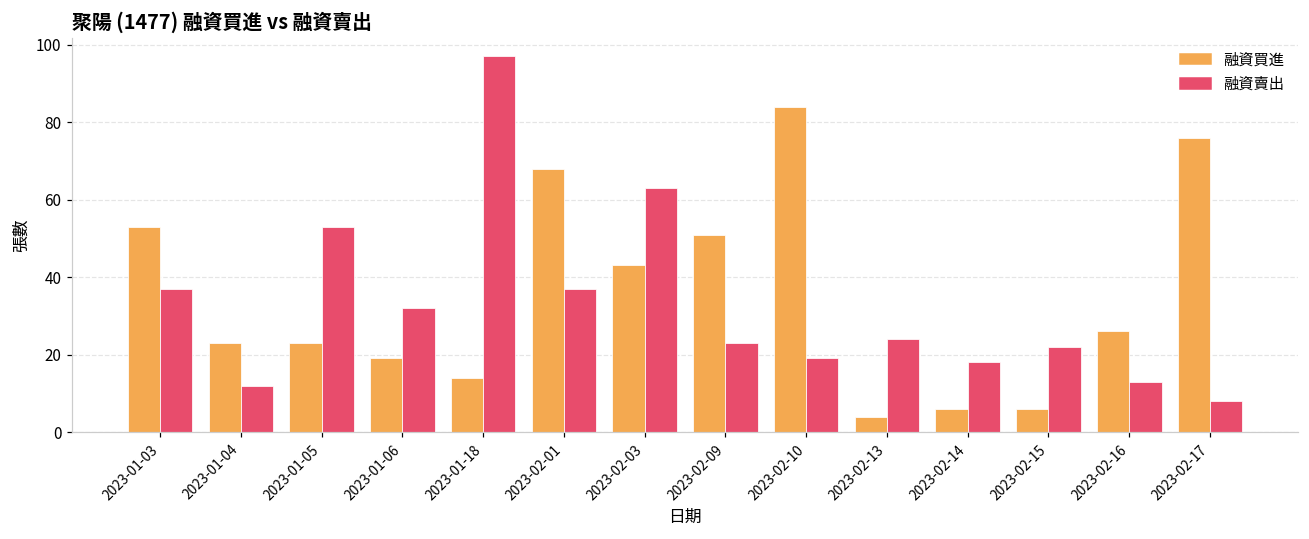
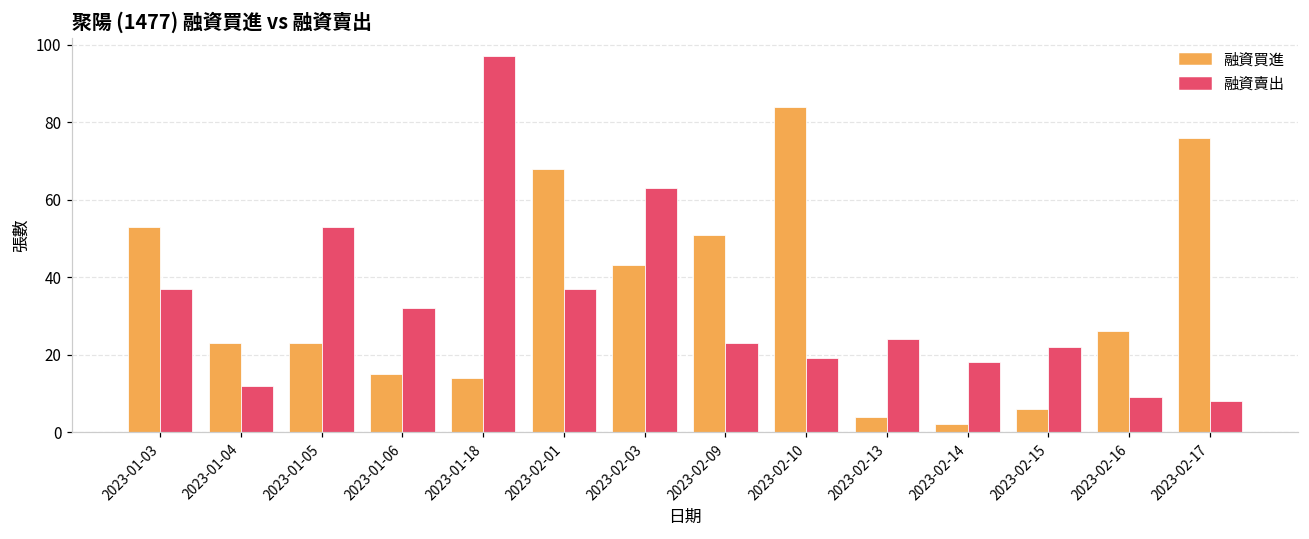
  {
    "融資買進": {
      "2023-01-03": 53,
      "2023-01-04": 23,
      "2023-01-05": 23,
-     "2023-01-06": 19,
+     "2023-01-06": 15,
      "2023-01-18": 14,
      "2023-02-01": 68,
      "2023-02-03": 43,
      "2023-02-09": 51,
      "2023-02-10": 84,
      "2023-02-13": 4,
-     "2023-02-14": 6,
+     "2023-02-14": 2,
      "2023-02-15": 6,
      "2023-02-16": 26,
      "2023-02-17": 76
    },
    "融資賣出": {
      "2023-01-03": 37,
      "2023-01-04": 12,
      "2023-01-05": 53,
      "2023-01-06": 32,
      "2023-01-18": 97,
      "2023-02-01": 37,
      "2023-02-03": 63,
      "2023-02-09": 23,
      "2023-02-10": 19,
      "2023-02-13": 24,
      "2023-02-14": 18,
      "2023-02-15": 22,
-     "2023-02-16": 13,
+     "2023-02-16": 9,
      "2023-02-17": 8
    }
  }
